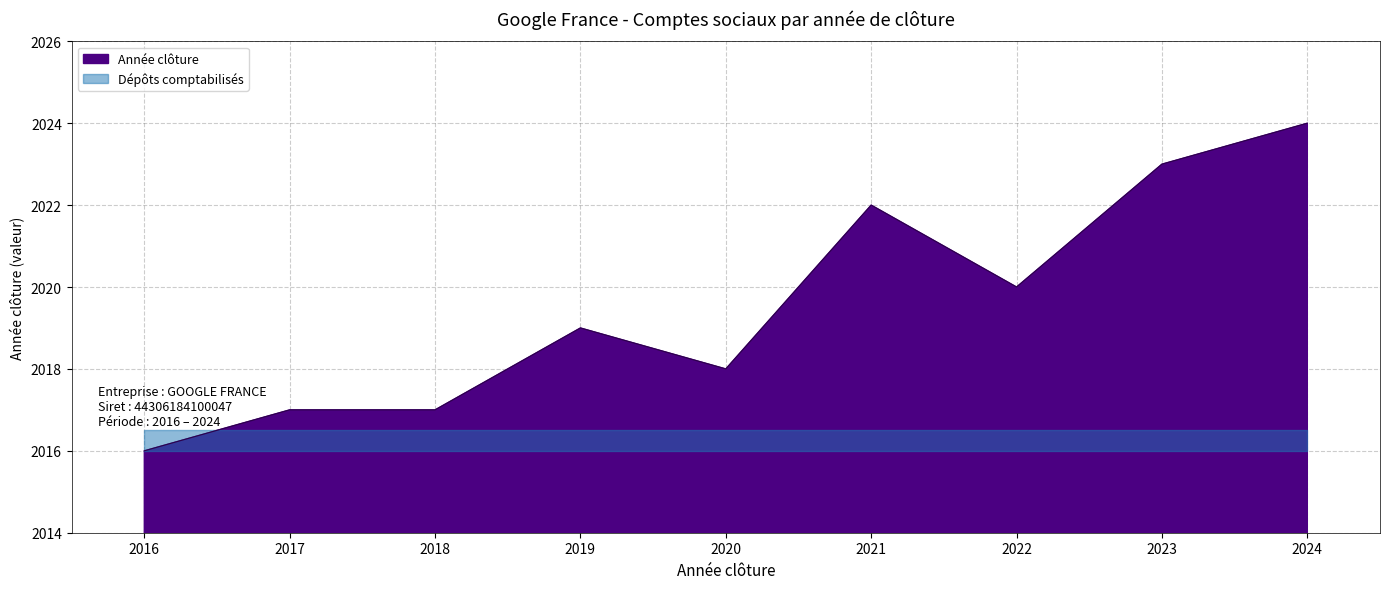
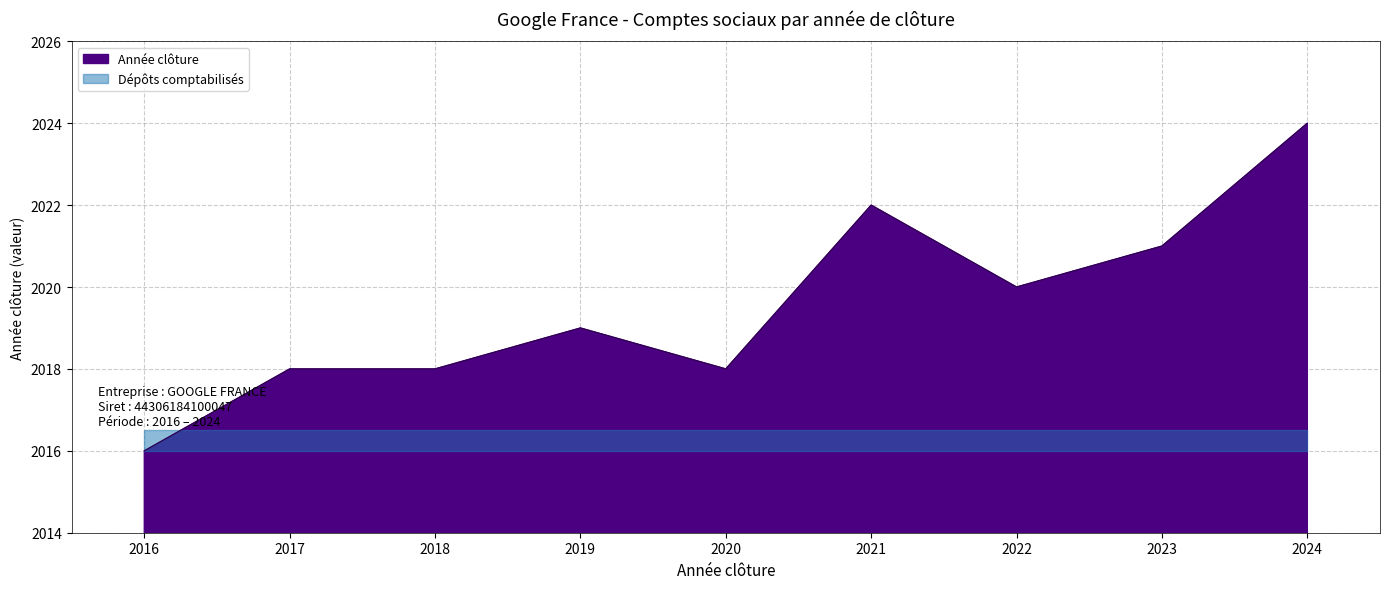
  {
    "Année clôture": {
      "2016": 2016,
-     "2017": 2017,
-     "2018": 2017,
+     "2017": 2018,
+     "2018": 2018,
      "2019": 2019,
      "2020": 2018,
      "2021": 2022,
      "2022": 2020,
-     "2023": 2023,
+     "2023": 2021,
      "2024": 2024
    },
    "Dépôts comptabilisés": {
      "2017": 2016.5,
      "2018": 2016.5,
      "2019": 2016.5,
      "2020": 2016.5,
      "2021": 2016.5,
      "2022": 2016.5,
      "2023": 2016.5,
      "2024": 2016.5
    }
  }
